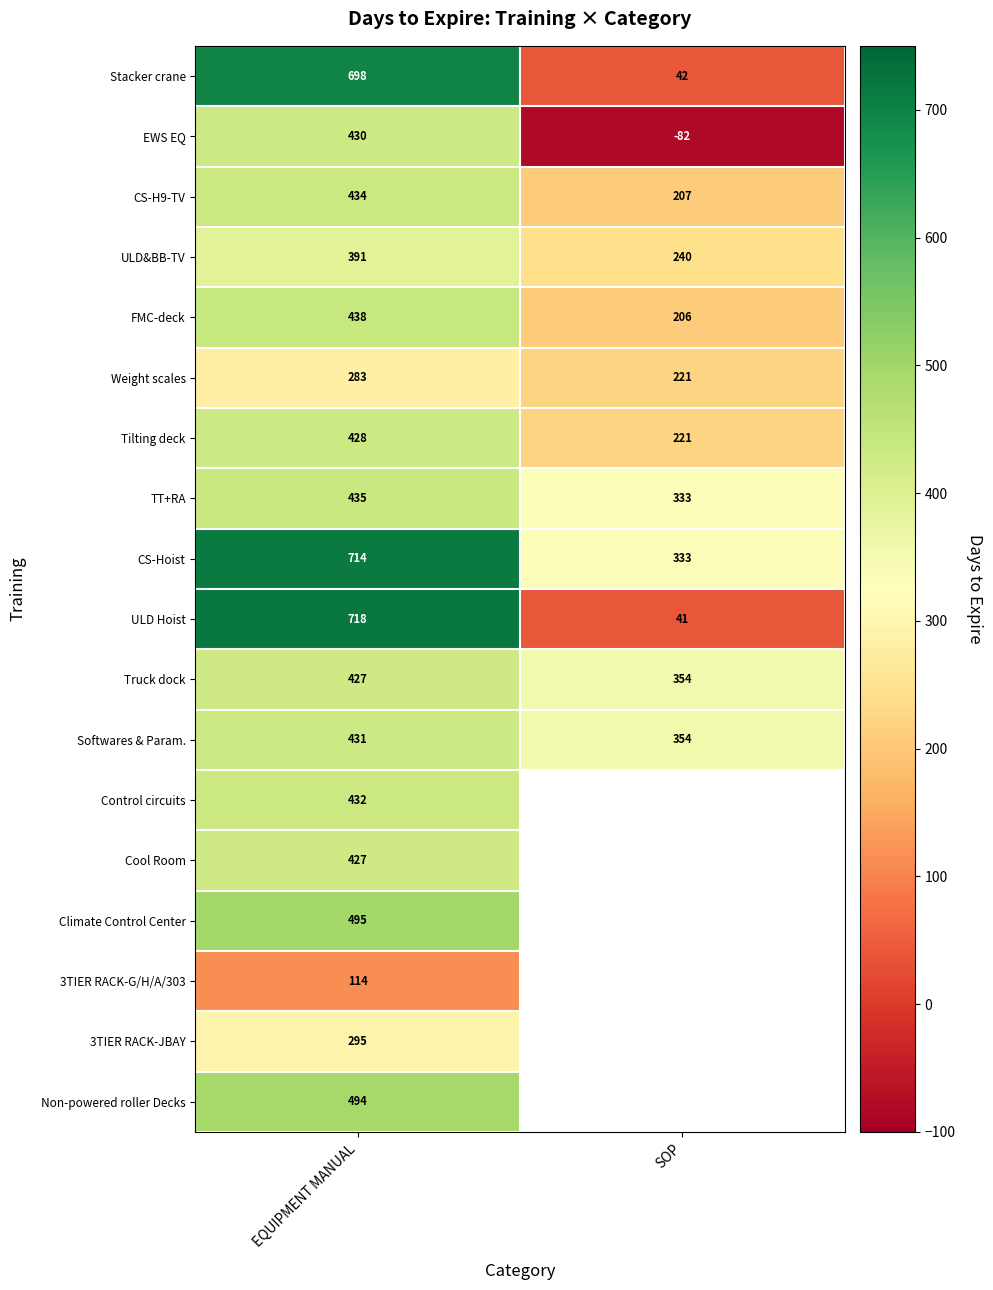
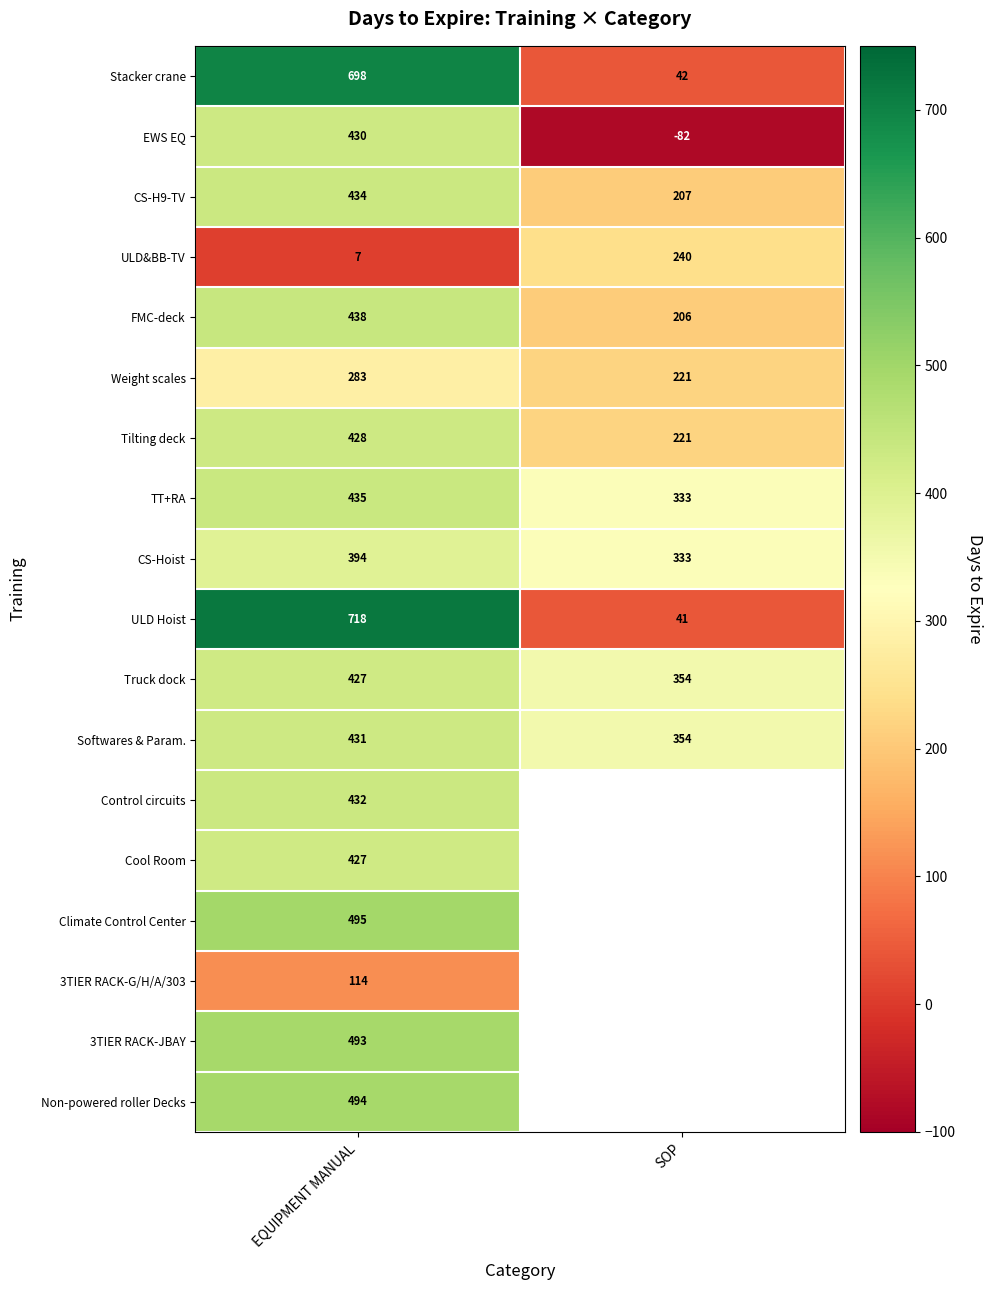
  {
    "Stacker crane": {
      "EQUIPMENT MANUAL": 698,
      "SOP": 42
    },
    "EWS EQ": {
      "EQUIPMENT MANUAL": 430,
      "SOP": -82
    },
    "CS-H9-TV": {
      "EQUIPMENT MANUAL": 434,
      "SOP": 207
    },
    "ULD&BB-TV": {
-     "EQUIPMENT MANUAL": 391,
+     "EQUIPMENT MANUAL": 7,
      "SOP": 240
    },
    "FMC-deck": {
      "EQUIPMENT MANUAL": 438,
      "SOP": 206
    },
    "Weight scales": {
      "EQUIPMENT MANUAL": 283,
      "SOP": 221
    },
    "Tilting deck": {
      "EQUIPMENT MANUAL": 428,
      "SOP": 221
    },
    "TT+RA": {
      "EQUIPMENT MANUAL": 435,
      "SOP": 333
    },
    "CS-Hoist": {
-     "EQUIPMENT MANUAL": 714,
+     "EQUIPMENT MANUAL": 394,
      "SOP": 333
    },
    "ULD Hoist": {
      "EQUIPMENT MANUAL": 718,
      "SOP": 41
    },
    "Truck dock": {
      "EQUIPMENT MANUAL": 427,
      "SOP": 354
    },
    "Softwares & Param.": {
      "EQUIPMENT MANUAL": 431,
      "SOP": 354
    },
    "Control circuits": {
      "EQUIPMENT MANUAL": 432
    },
    "Cool Room": {
      "EQUIPMENT MANUAL": 427
    },
    "Climate Control Center": {
      "EQUIPMENT MANUAL": 495
    },
    "3TIER RACK-G/H/A/303": {
      "EQUIPMENT MANUAL": 114
    },
    "3TIER RACK-JBAY": {
-     "EQUIPMENT MANUAL": 295
+     "EQUIPMENT MANUAL": 493
    },
    "Non-powered roller Decks": {
      "EQUIPMENT MANUAL": 494
    }
  }
